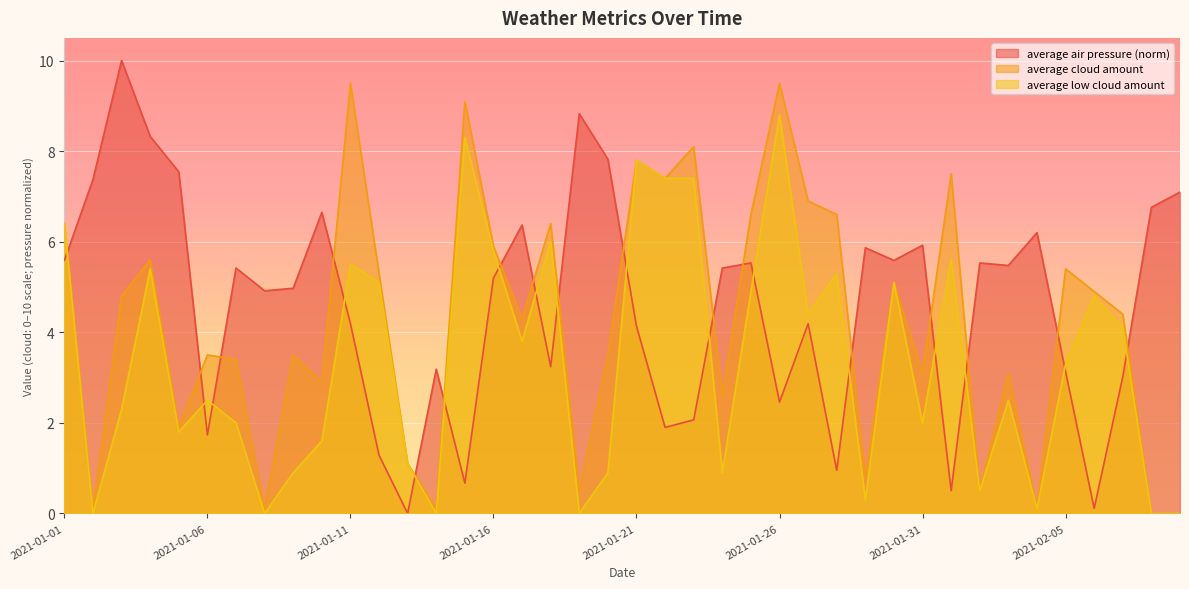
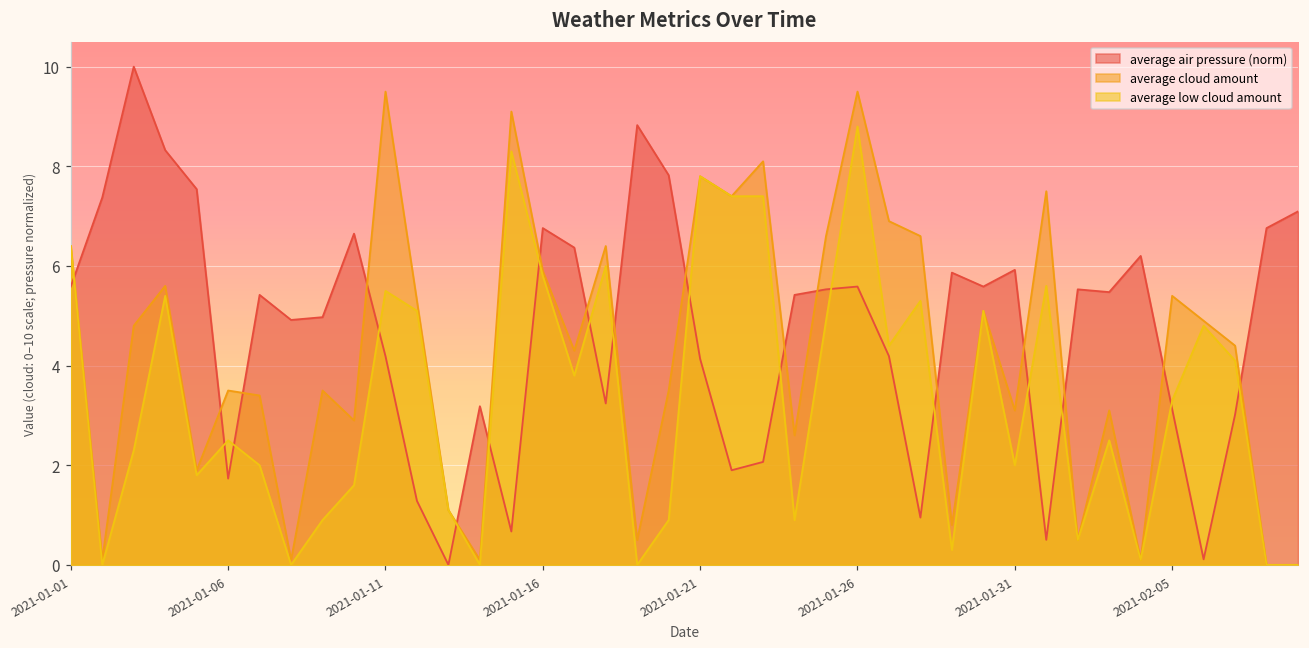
  {
    "average air pressure (norm)": {
      "2021-01-01": 5.6,
      "2021-01-06": 1.7,
      "2021-01-11": 4.2,
-     "2021-01-16": 5.2,
+     "2021-01-16": 6.8,
      "2021-01-21": 4.1,
-     "2021-01-26": 2.5,
+     "2021-01-26": 5.6,
      "2021-01-31": 5.9,
      "2021-02-05": 3.1
    }
  }
